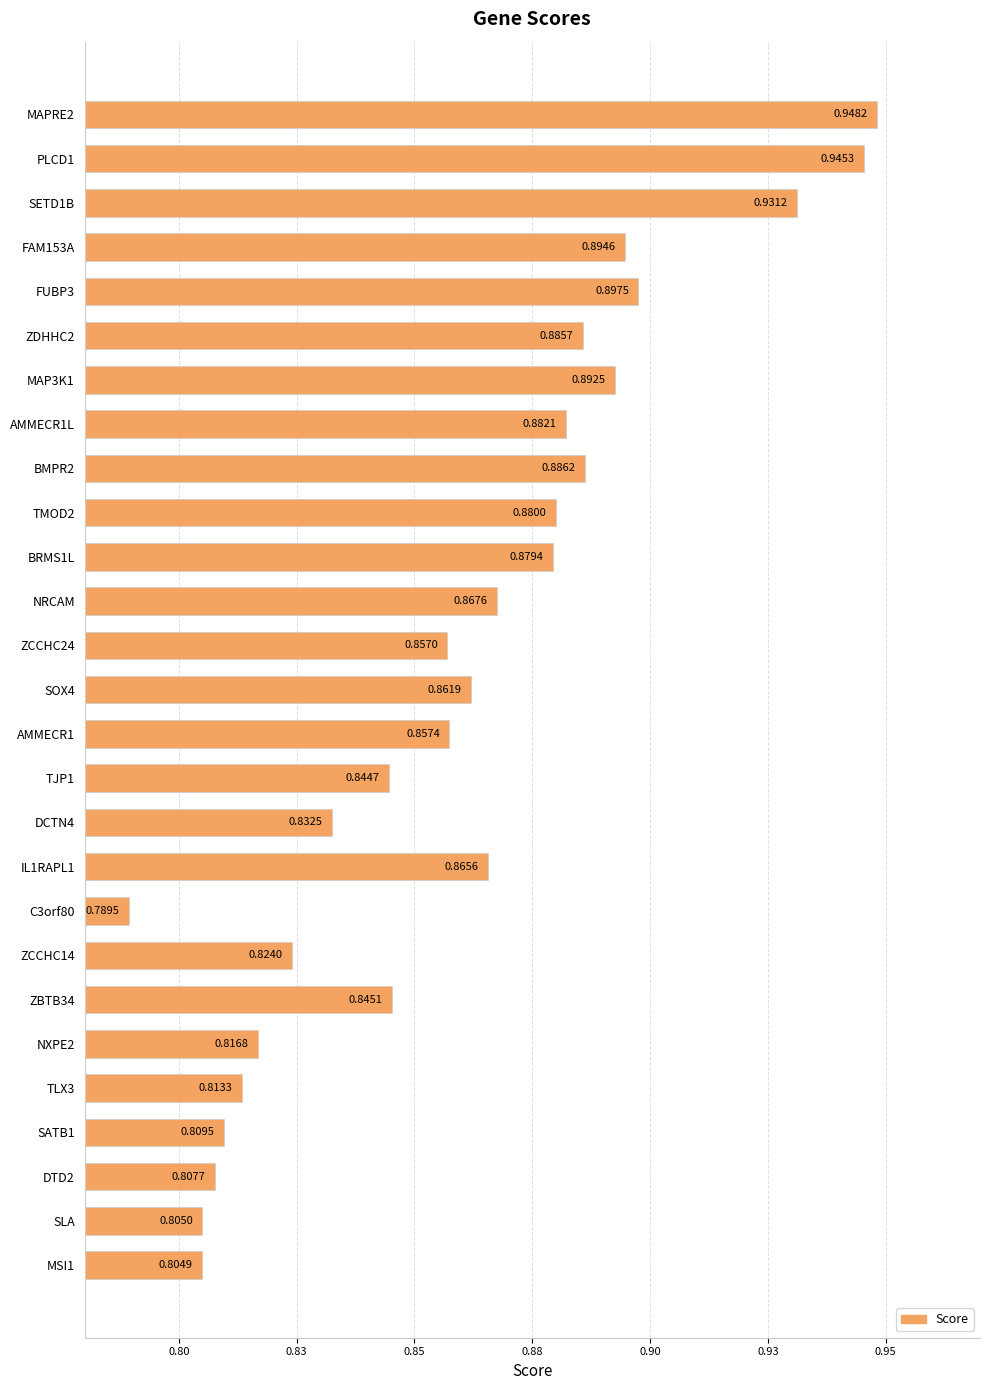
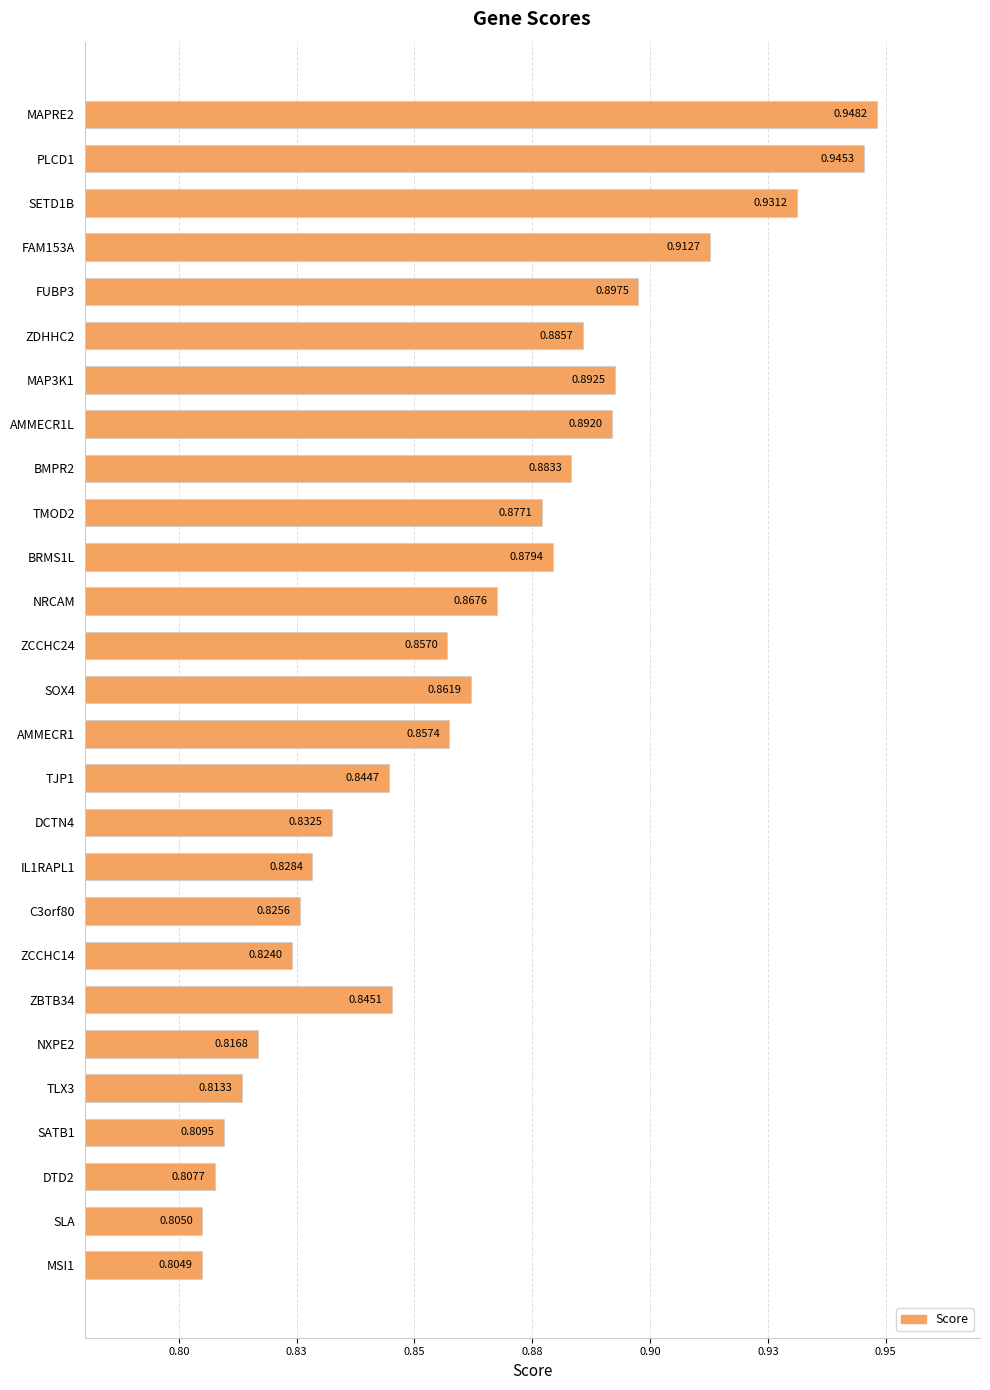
  {
    "MAPRE2": 0.9482,
    "PLCD1": 0.9453,
    "SETD1B": 0.9312,
-   "FAM153A": 0.8946,
+   "FAM153A": 0.9127,
    "FUBP3": 0.8975,
    "ZDHHC2": 0.8857,
    "MAP3K1": 0.8925,
-   "AMMECR1L": 0.8821,
-   "BMPR2": 0.8862,
-   "TMOD2": 0.8800,
+   "AMMECR1L": 0.8920,
+   "BMPR2": 0.8833,
+   "TMOD2": 0.8771,
    "BRMS1L": 0.8794,
    "NRCAM": 0.8676,
    "ZCCHC24": 0.8570,
    "SOX4": 0.8619,
    "AMMECR1": 0.8574,
    "TJP1": 0.8447,
    "DCTN4": 0.8325,
-   "IL1RAPL1": 0.8656,
-   "C3orf80": 0.7895,
+   "IL1RAPL1": 0.8284,
+   "C3orf80": 0.8256,
    "ZCCHC14": 0.8240,
    "ZBTB34": 0.8451,
    "NXPE2": 0.8168,
    "TLX3": 0.8133,
    "SATB1": 0.8095,
    "DTD2": 0.8077,
    "SLA": 0.8050,
    "MSI1": 0.8049
  }
